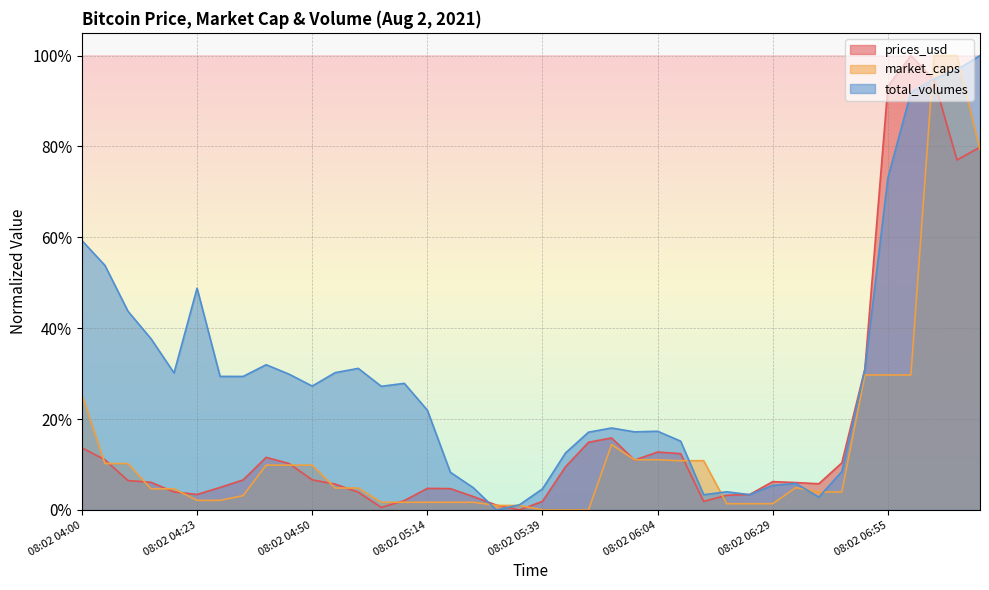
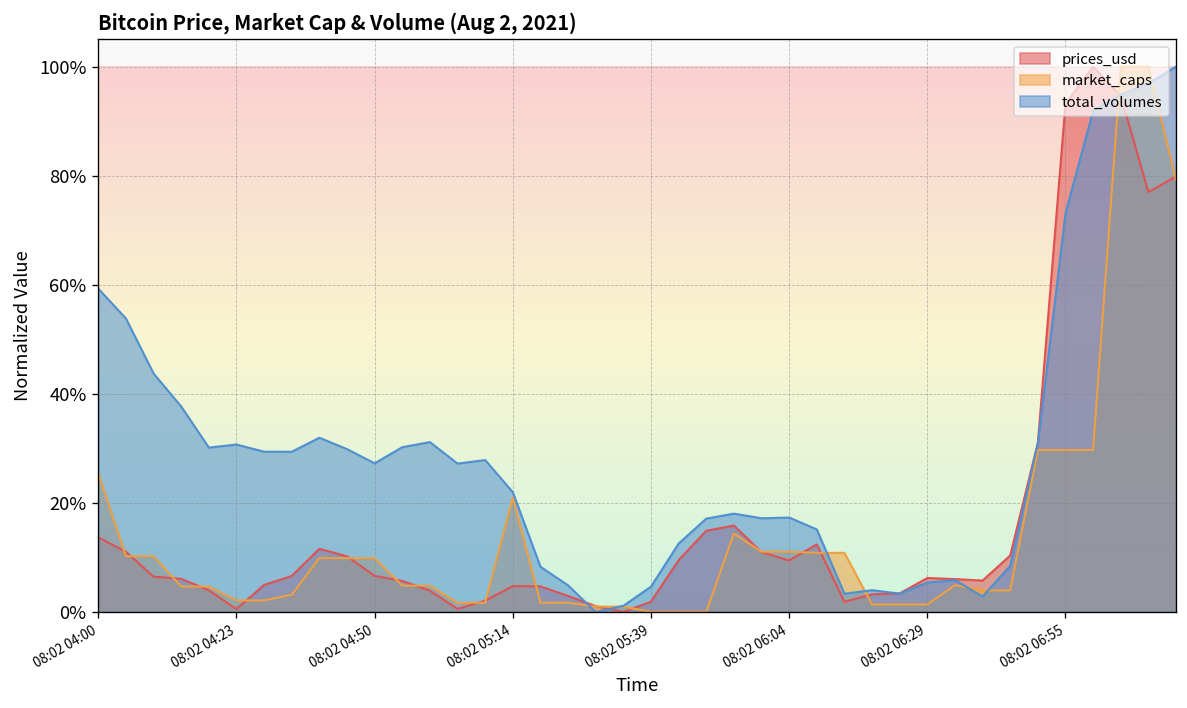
  {
    "prices_usd": {
      "08:02 04:00": "14%",
-     "08:02 04:23": "3%",
+     "08:02 04:23": "1%",
      "08:02 04:50": "7%",
      "08:02 05:14": "5%",
      "08:02 05:39": "2%",
-     "08:02 06:04": "13%",
+     "08:02 06:04": "9%",
      "08:02 06:29": "6%"
    },
    "market_caps": {
      "08:02 04:00": "25%",
      "08:02 04:23": "2%",
      "08:02 04:50": "10%",
-     "08:02 05:14": "2%",
+     "08:02 05:14": "21%",
      "08:02 05:39": "0%",
      "08:02 06:04": "11%",
      "08:02 06:29": "1%",
      "08:02 06:55": "30%"
    },
    "total_volumes": {
      "08:02 04:00": "59%",
-     "08:02 04:23": "49%",
+     "08:02 04:23": "31%",
      "08:02 04:50": "27%",
      "08:02 05:14": "22%",
      "08:02 05:39": "5%",
      "08:02 06:04": "17%",
      "08:02 06:29": "5%",
      "08:02 06:55": "73%"
    }
  }
